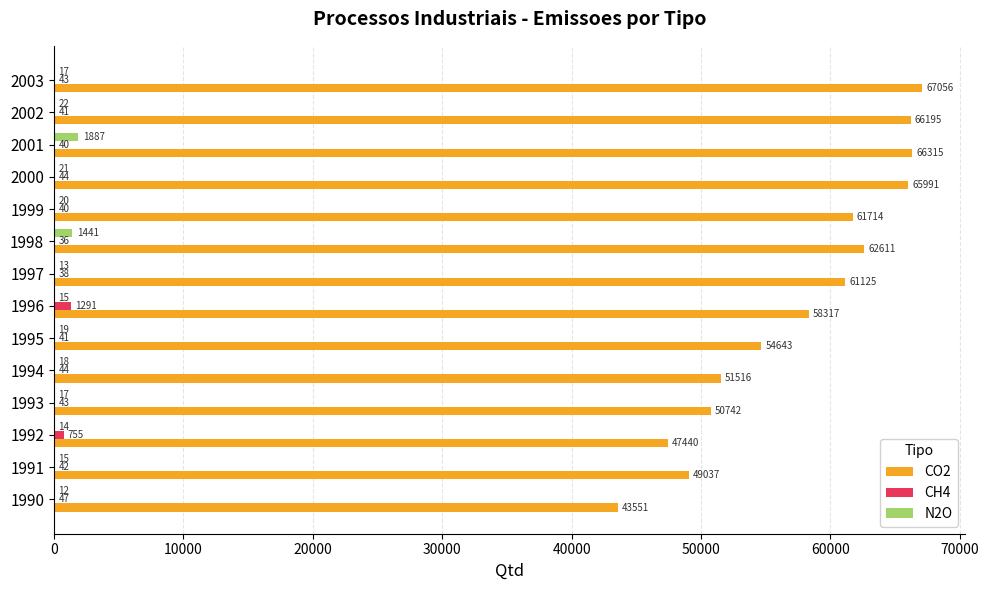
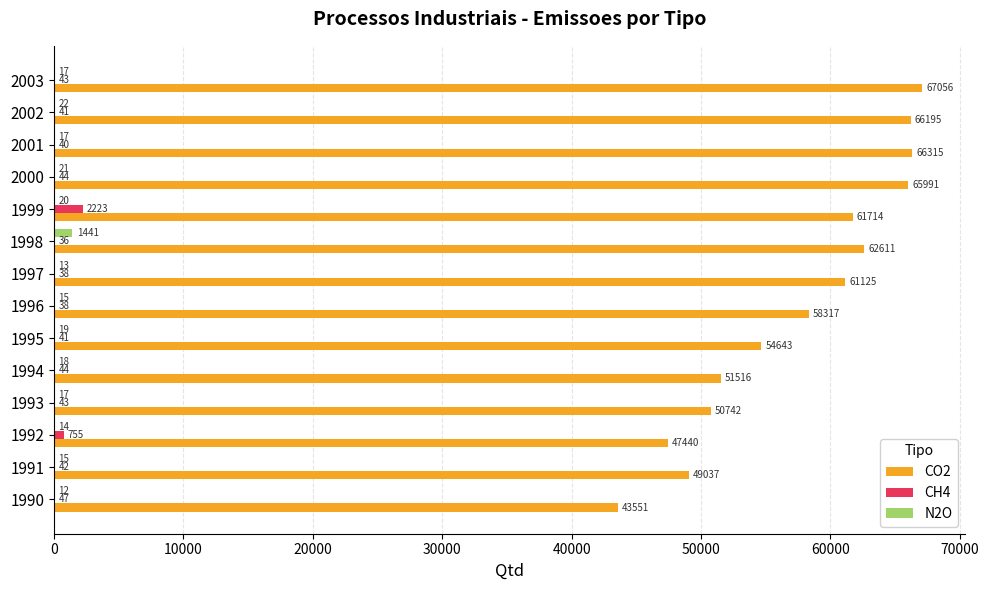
  {
    "CO2": {
      "2003": 67056,
      "2002": 66195,
      "2001": 66315,
      "2000": 65991,
      "1999": 61714,
      "1998": 62611,
      "1997": 61125,
      "1996": 58317,
      "1995": 54643,
      "1994": 51516,
      "1993": 50742,
      "1992": 47440,
      "1991": 49037,
      "1990": 43551
    },
    "CH4": {
      "2001": 40,
-     "1999": 40,
+     "1999": 2223,
      "1998": 36,
-     "1996": 1291,
+     "1996": 38,
      "1992": 755
    },
    "N2O": {
-     "2001": 1887,
+     "2001": 17,
      "1998": 1441,
      "1996": 15,
      "1992": 14
    }
  }
